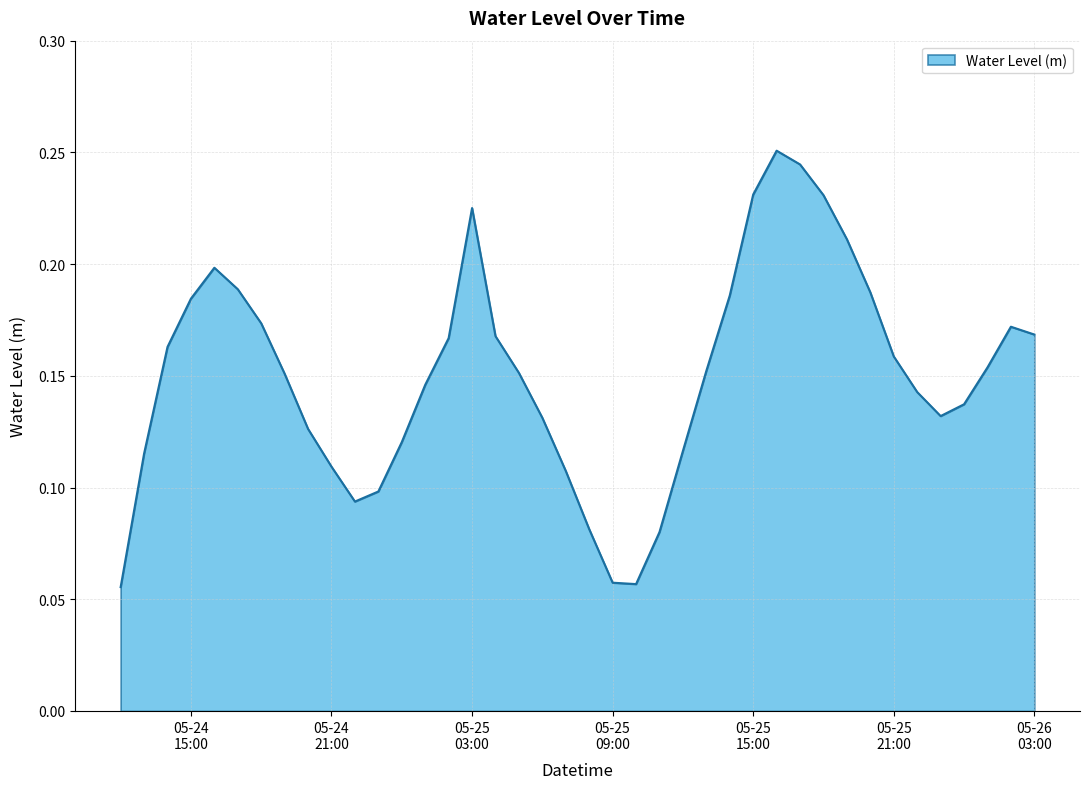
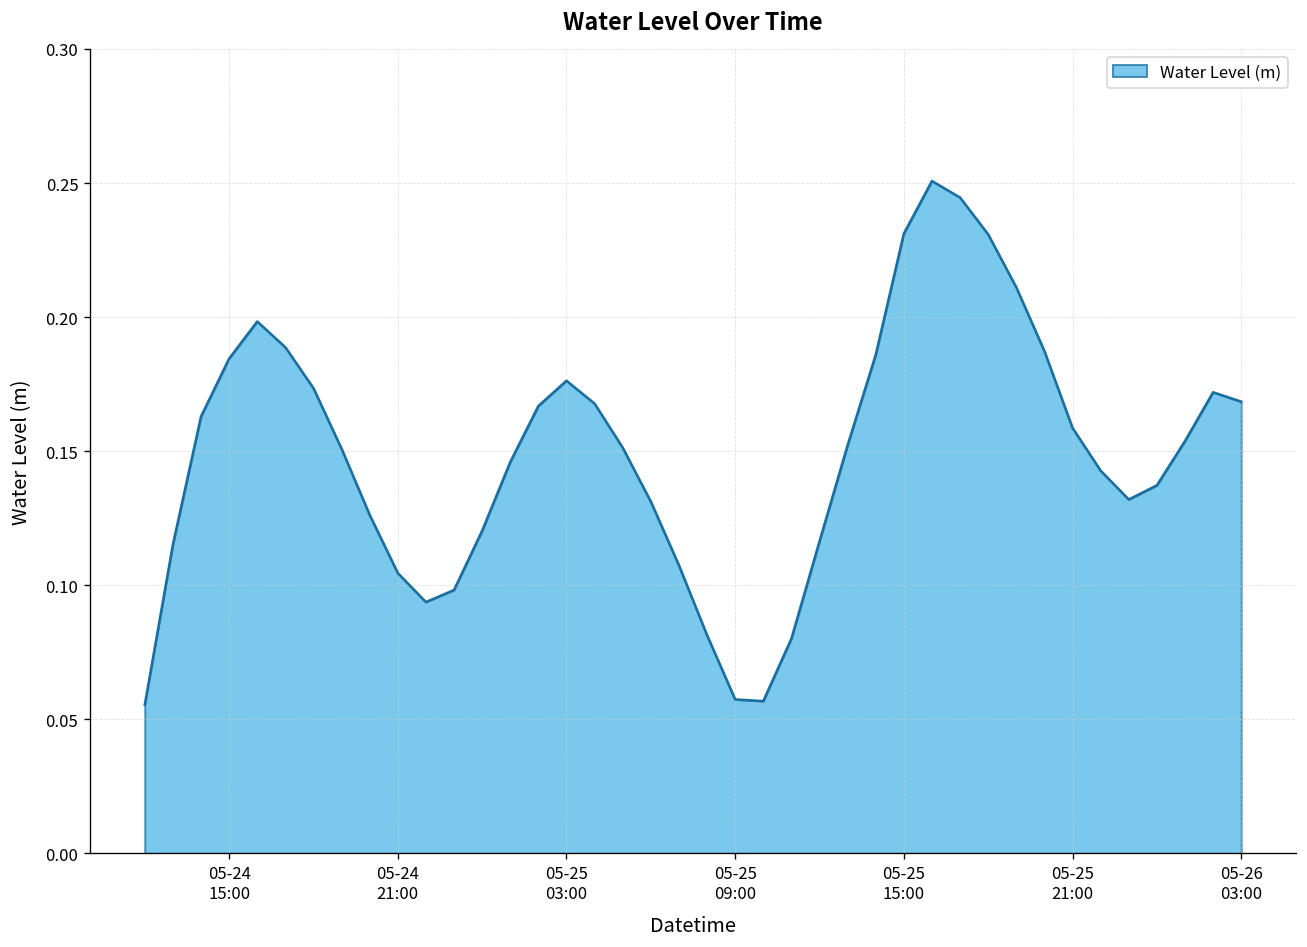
  {
    "05-24 15:00": 0.185,
-   "05-24 21:00": 0.109,
-   "05-25 03:00": 0.225,
+   "05-24 21:00": 0.105,
+   "05-25 03:00": 0.176,
    "05-25 09:00": 0.057,
    "05-25 15:00": 0.231,
    "05-25 21:00": 0.159,
    "05-26 03:00": 0.168
  }
